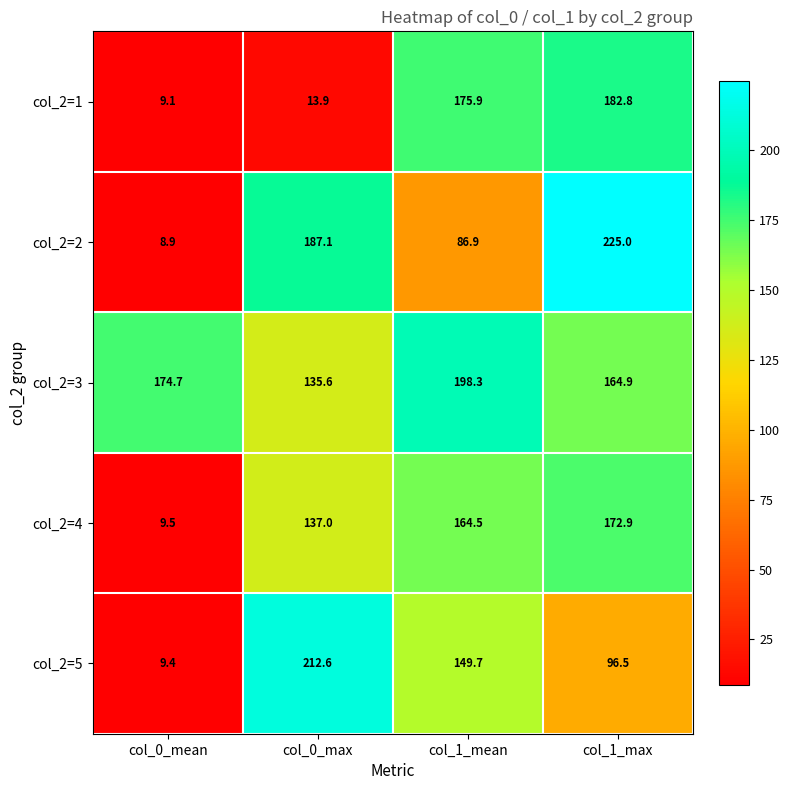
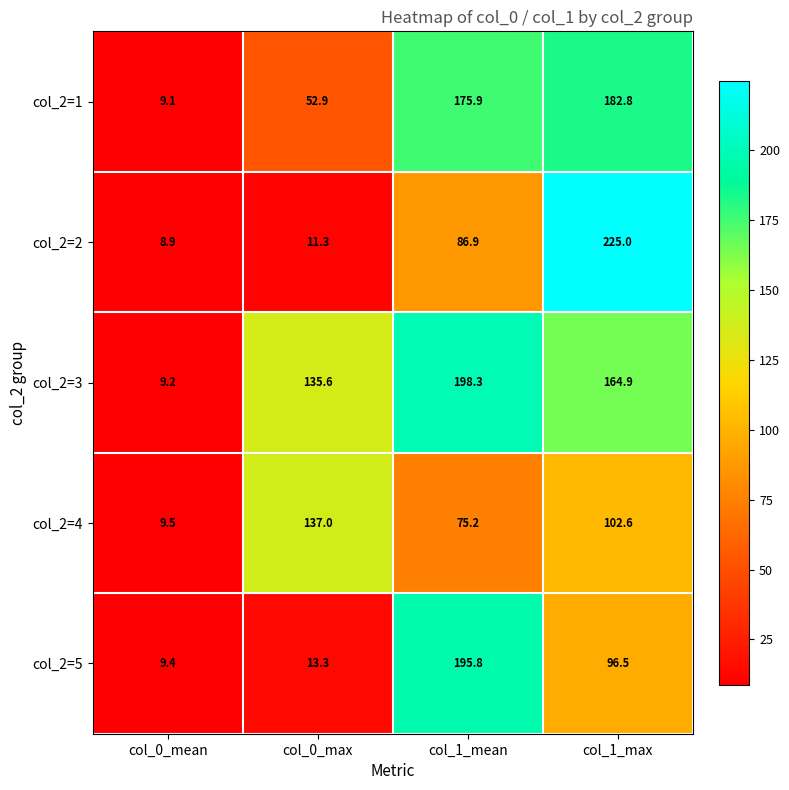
  {
    "col_2=1": {
      "col_0_mean": 9.1,
-     "col_0_max": 13.9,
+     "col_0_max": 52.9,
      "col_1_mean": 175.9,
      "col_1_max": 182.8
    },
    "col_2=2": {
      "col_0_mean": 8.9,
-     "col_0_max": 187.1,
+     "col_0_max": 11.3,
      "col_1_mean": 86.9,
      "col_1_max": 225.0
    },
    "col_2=3": {
-     "col_0_mean": 174.7,
+     "col_0_mean": 9.2,
      "col_0_max": 135.6,
      "col_1_mean": 198.3,
      "col_1_max": 164.9
    },
    "col_2=4": {
      "col_0_mean": 9.5,
      "col_0_max": 137.0,
-     "col_1_mean": 164.5,
-     "col_1_max": 172.9
+     "col_1_mean": 75.2,
+     "col_1_max": 102.6
    },
    "col_2=5": {
      "col_0_mean": 9.4,
-     "col_0_max": 212.6,
-     "col_1_mean": 149.7,
+     "col_0_max": 13.3,
+     "col_1_mean": 195.8,
      "col_1_max": 96.5
    }
  }
